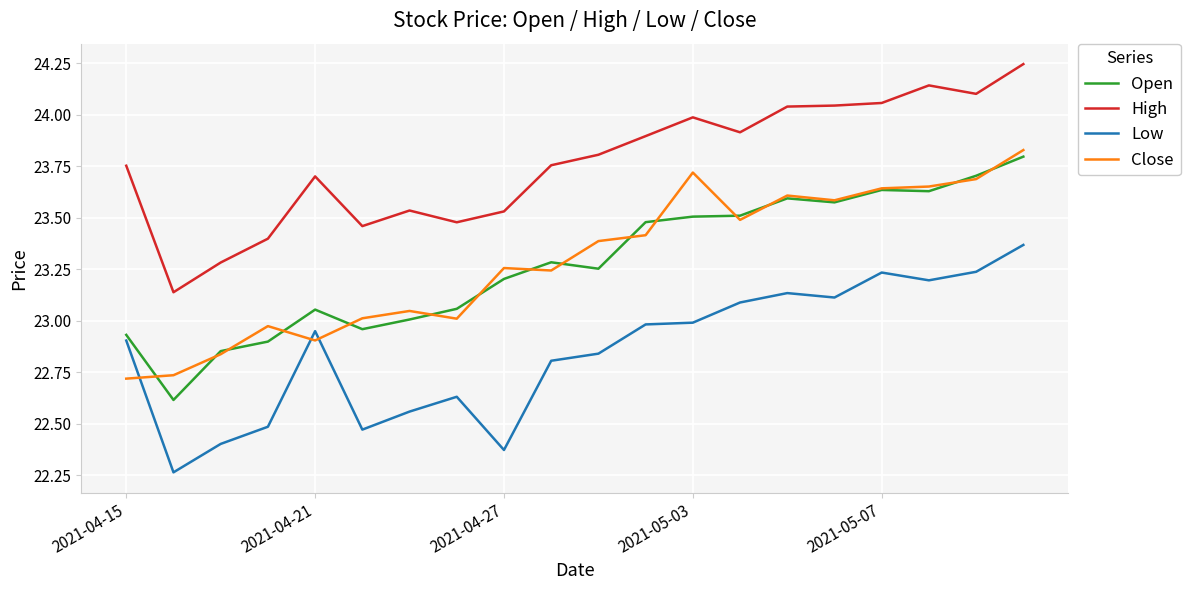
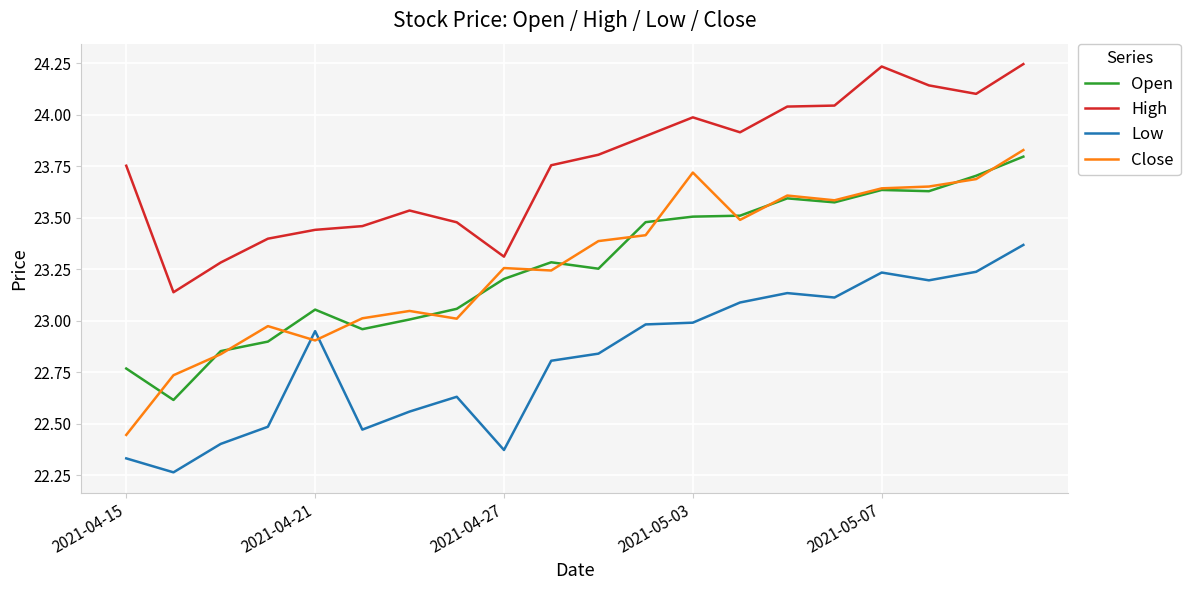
  {
    "Open": {
-     "2021-04-15": 22.93,
+     "2021-04-15": 22.77,
      "2021-04-21": 23.05,
      "2021-04-27": 23.20,
      "2021-05-03": 23.50
    },
    "High": {
      "2021-04-15": 23.75,
-     "2021-04-21": 23.70,
-     "2021-04-27": 23.53,
+     "2021-04-21": 23.44,
+     "2021-04-27": 23.31,
      "2021-05-03": 23.99,
-     "2021-05-07": 24.06
+     "2021-05-07": 24.23
    },
    "Low": {
-     "2021-04-15": 22.90,
+     "2021-04-15": 22.33,
      "2021-04-21": 22.95,
      "2021-04-27": 22.37,
      "2021-05-03": 22.99,
      "2021-05-07": 23.23
    },
    "Close": {
-     "2021-04-15": 22.72,
+     "2021-04-15": 22.44,
      "2021-04-21": 22.90,
      "2021-04-27": 23.25,
      "2021-05-03": 23.72
    }
  }
